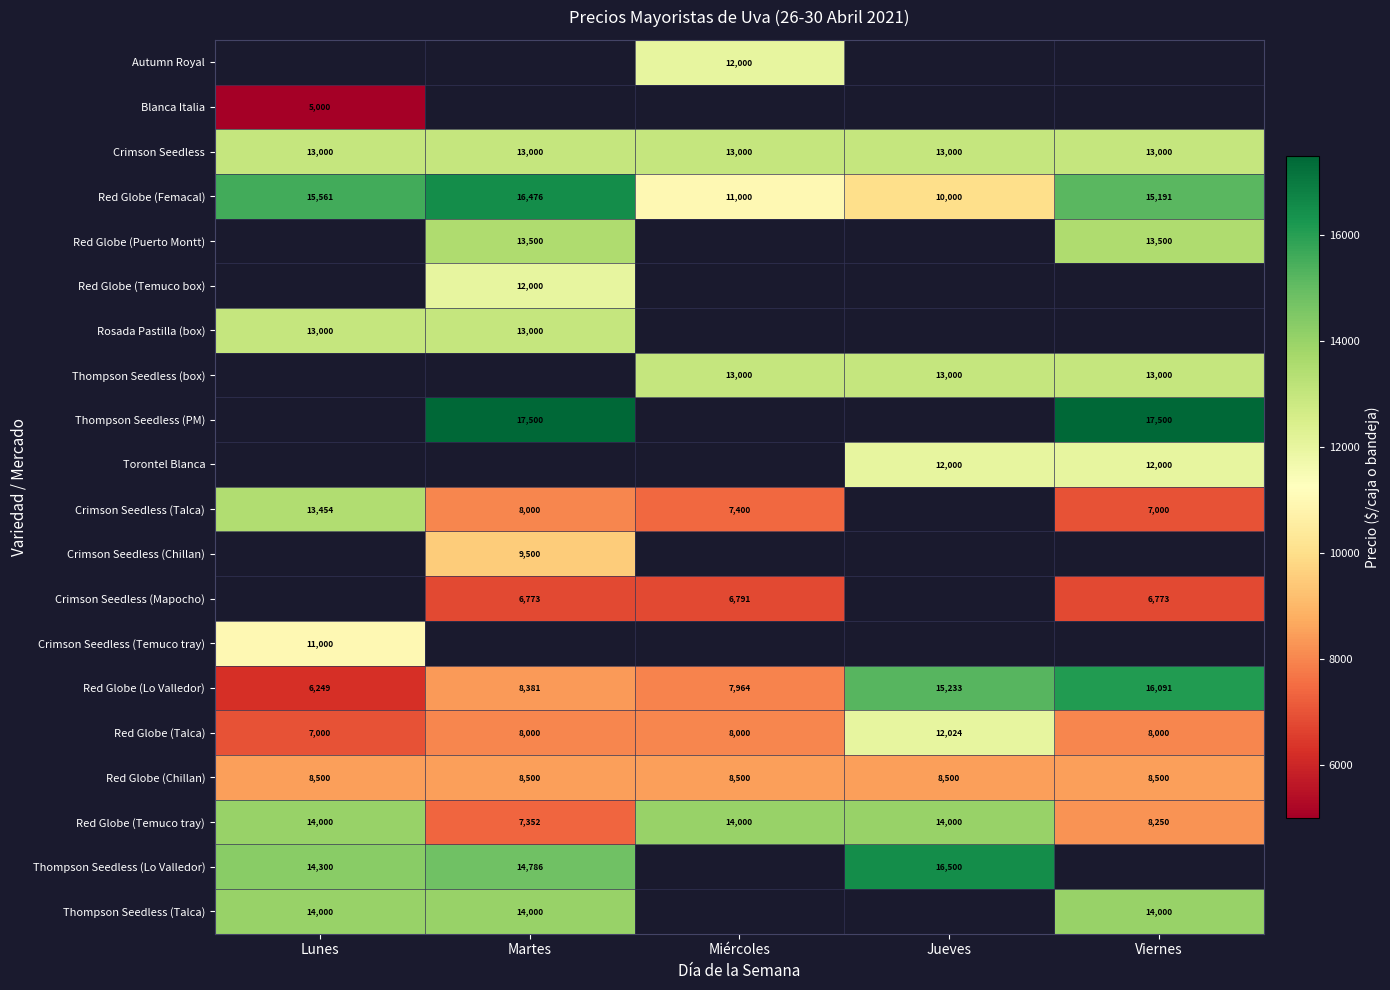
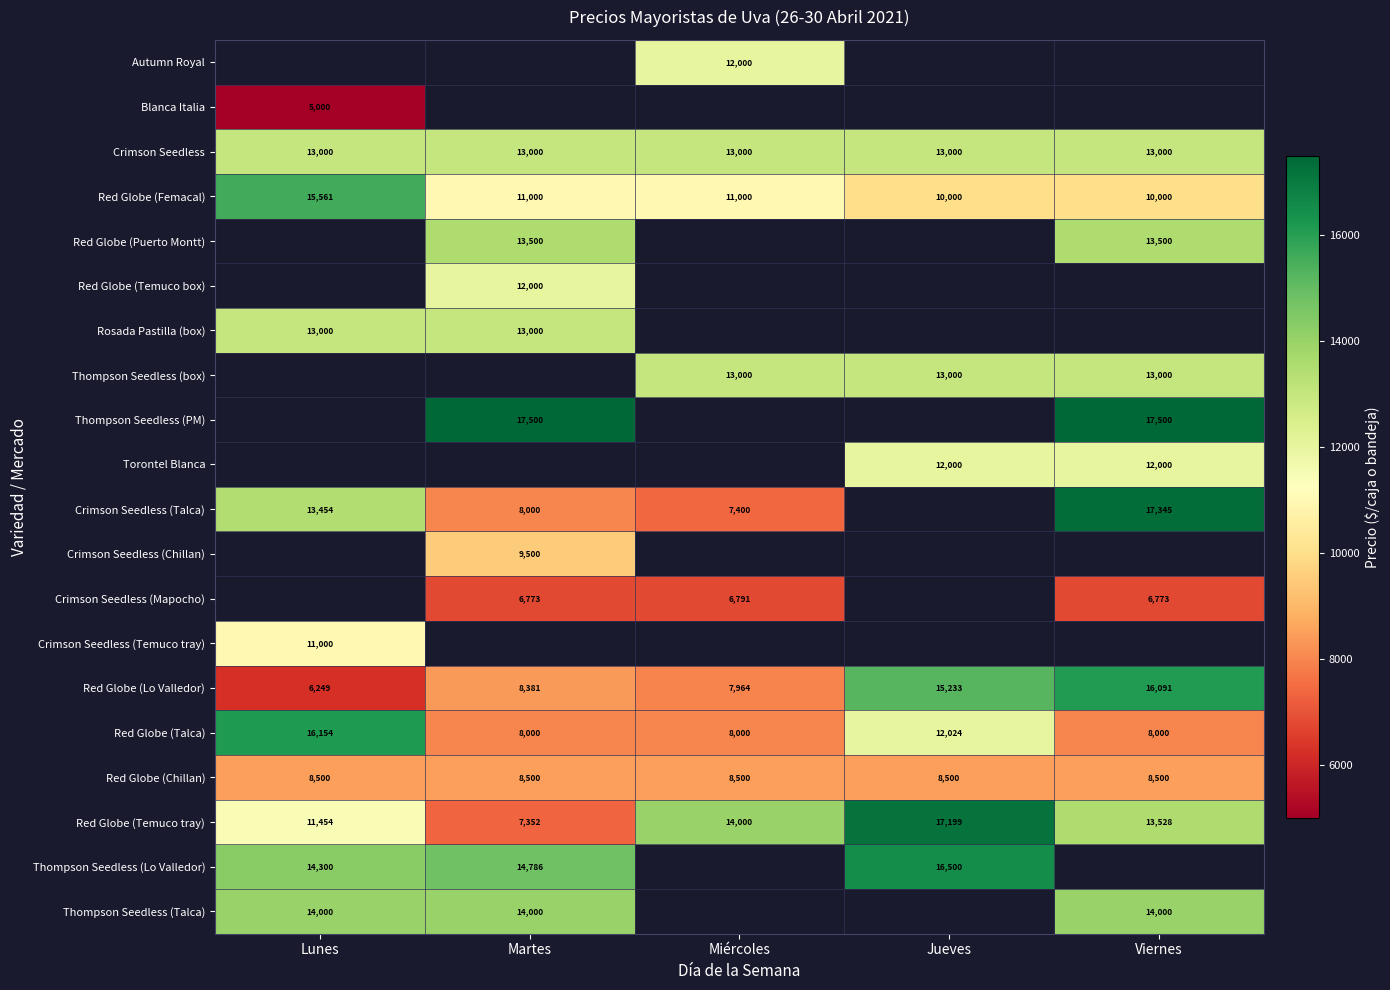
  {
    "Autumn Royal": {
      "Miércoles": "12,000"
    },
    "Blanca Italia": {
      "Lunes": "5,000"
    },
    "Crimson Seedless": {
      "Lunes": "13,000",
      "Martes": "13,000",
      "Miércoles": "13,000",
      "Jueves": "13,000",
      "Viernes": "13,000"
    },
    "Red Globe (Femacal)": {
      "Lunes": "15,561",
-     "Martes": "16,476",
+     "Martes": "11,000",
      "Miércoles": "11,000",
      "Jueves": "10,000",
-     "Viernes": "15,191"
+     "Viernes": "10,000"
    },
    "Red Globe (Puerto Montt)": {
      "Martes": "13,500",
      "Viernes": "13,500"
    },
    "Red Globe (Temuco box)": {
      "Martes": "12,000"
    },
    "Rosada Pastilla (box)": {
      "Lunes": "13,000",
      "Martes": "13,000"
    },
    "Thompson Seedless (box)": {
      "Miércoles": "13,000",
      "Jueves": "13,000",
      "Viernes": "13,000"
    },
    "Thompson Seedless (PM)": {
      "Martes": "17,500",
      "Viernes": "17,500"
    },
    "Torontel Blanca": {
      "Jueves": "12,000",
      "Viernes": "12,000"
    },
    "Crimson Seedless (Talca)": {
      "Lunes": "13,454",
      "Martes": "8,000",
      "Miércoles": "7,400",
-     "Viernes": "7,000"
+     "Viernes": "17,345"
    },
    "Crimson Seedless (Chillan)": {
      "Martes": "9,500"
    },
    "Crimson Seedless (Mapocho)": {
      "Martes": "6,773",
      "Miércoles": "6,791",
      "Viernes": "6,773"
    },
    "Crimson Seedless (Temuco tray)": {
      "Lunes": "11,000"
    },
    "Red Globe (Lo Valledor)": {
      "Lunes": "6,249",
      "Martes": "8,381",
      "Miércoles": "7,964",
      "Jueves": "15,233",
      "Viernes": "16,091"
    },
    "Red Globe (Talca)": {
-     "Lunes": "7,000",
+     "Lunes": "16,154",
      "Martes": "8,000",
      "Miércoles": "8,000",
      "Jueves": "12,024",
      "Viernes": "8,000"
    },
    "Red Globe (Chillan)": {
      "Lunes": "8,500",
      "Martes": "8,500",
      "Miércoles": "8,500",
      "Jueves": "8,500",
      "Viernes": "8,500"
    },
    "Red Globe (Temuco tray)": {
-     "Lunes": "14,000",
+     "Lunes": "11,454",
      "Martes": "7,352",
      "Miércoles": "14,000",
-     "Jueves": "14,000",
-     "Viernes": "8,250"
+     "Jueves": "17,199",
+     "Viernes": "13,528"
    },
    "Thompson Seedless (Lo Valledor)": {
      "Lunes": "14,300",
      "Martes": "14,786",
      "Jueves": "16,500"
    },
    "Thompson Seedless (Talca)": {
      "Lunes": "14,000",
      "Martes": "14,000",
      "Viernes": "14,000"
    }
  }
